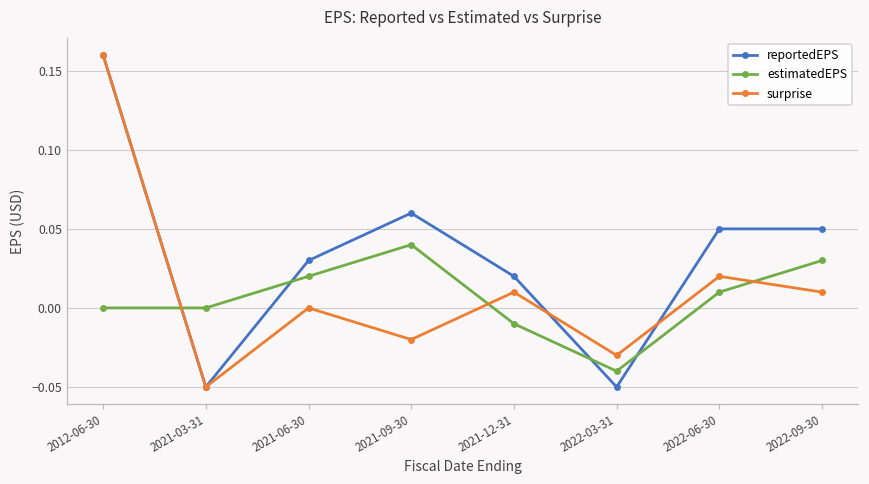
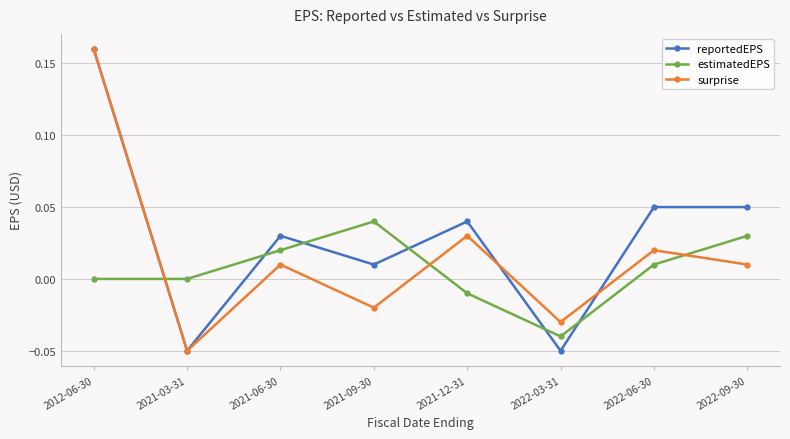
  {
    "reportedEPS": {
      "2021-06-30": 0.03,
-     "2021-09-30": 0.06,
-     "2021-12-31": 0.02,
+     "2021-09-30": 0.01,
+     "2021-12-31": 0.04,
      "2022-03-31": -0.05,
      "2022-06-30": 0.05,
      "2022-09-30": 0.05
    },
    "estimatedEPS": {
      "2012-06-30": 0.00,
      "2021-03-31": 0.00,
      "2021-06-30": 0.02,
      "2021-09-30": 0.04,
      "2021-12-31": -0.01,
      "2022-03-31": -0.04,
      "2022-06-30": 0.01,
      "2022-09-30": 0.03
    },
    "surprise": {
-     "2021-06-30": 0.00,
+     "2021-06-30": 0.01,
      "2021-09-30": -0.02,
-     "2021-12-31": 0.01,
+     "2021-12-31": 0.03,
      "2022-03-31": -0.03,
      "2022-06-30": 0.02,
      "2022-09-30": 0.01
    }
  }
